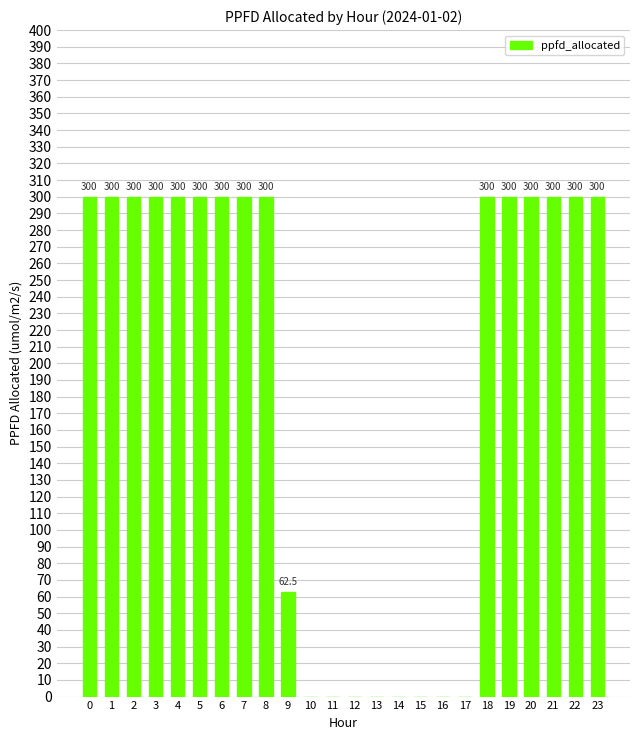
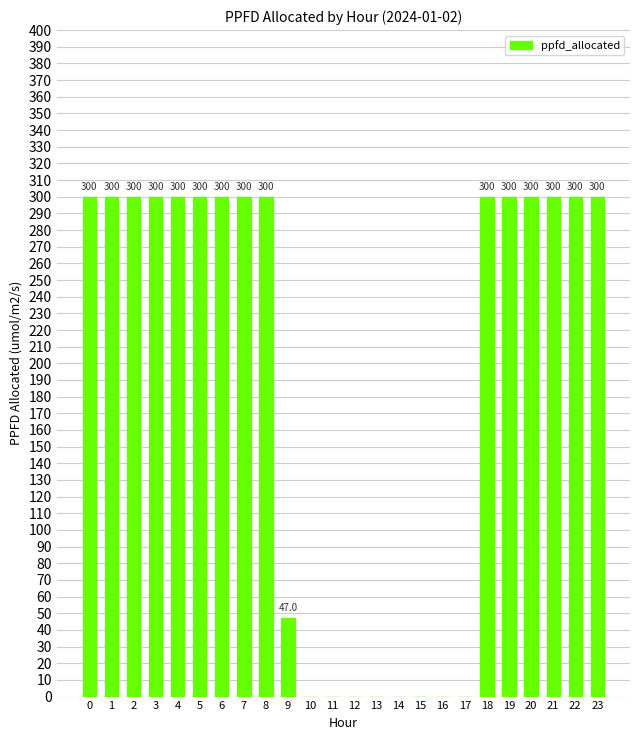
  {
    "0": 300,
    "1": 300,
    "2": 300,
    "3": 300,
    "4": 300,
    "5": 300,
    "6": 300,
    "7": 300,
    "8": 300,
-   "9": 62.5,
+   "9": 47.0,
    "18": 300,
    "19": 300,
    "20": 300,
    "21": 300,
    "22": 300,
    "23": 300
  }
